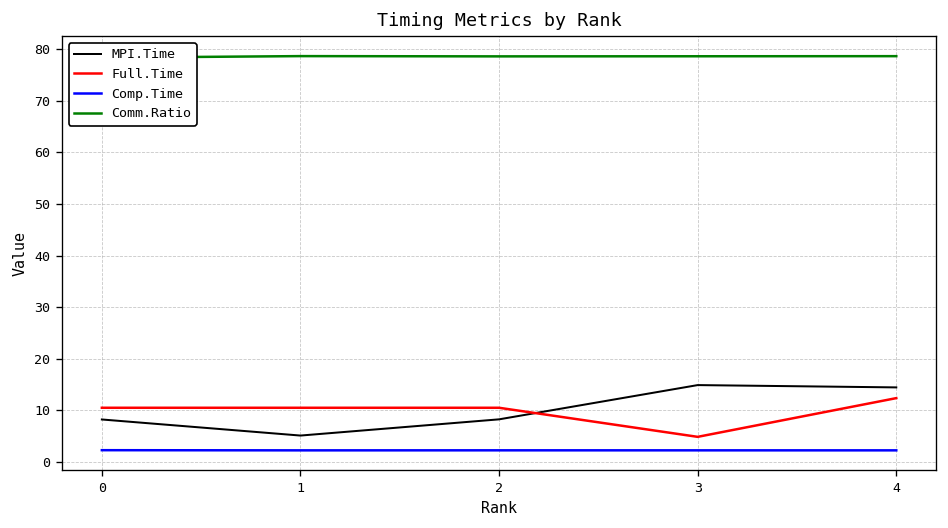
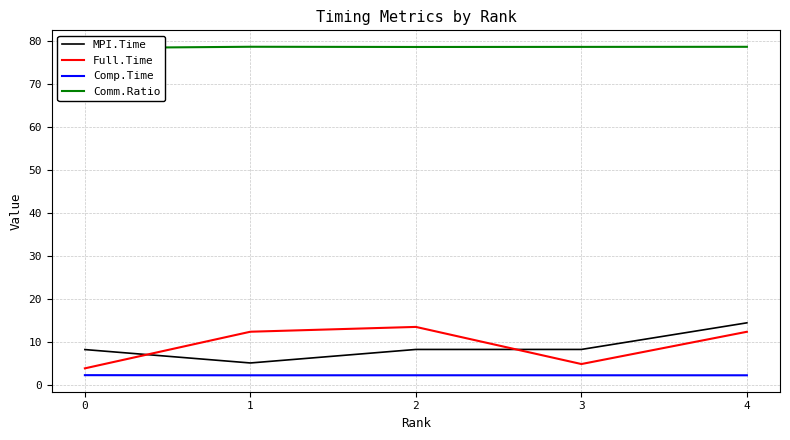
  {
    "MPI.Time": {
      "0": 8,
      "1": 5,
      "2": 8,
-     "3": 15,
+     "3": 8,
      "4": 14
    },
    "Full.Time": {
-     "0": 10,
-     "1": 10,
-     "2": 10,
+     "0": 4,
+     "1": 12,
+     "2": 13,
      "3": 5,
      "4": 12
    },
    "Comp.Time": {
      "0": 2,
      "1": 2,
      "2": 2,
      "3": 2,
      "4": 2
    },
    "Comm.Ratio": {
      "1": 79,
      "2": 79,
      "3": 79,
      "4": 79
    }
  }
